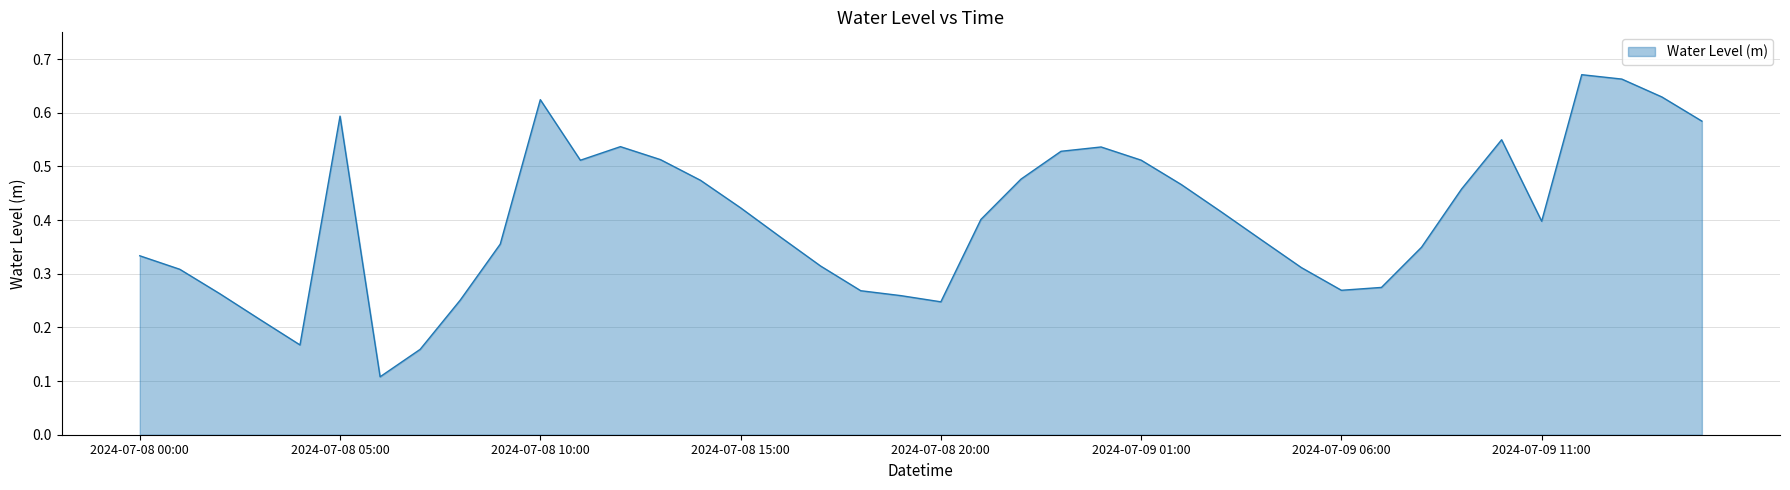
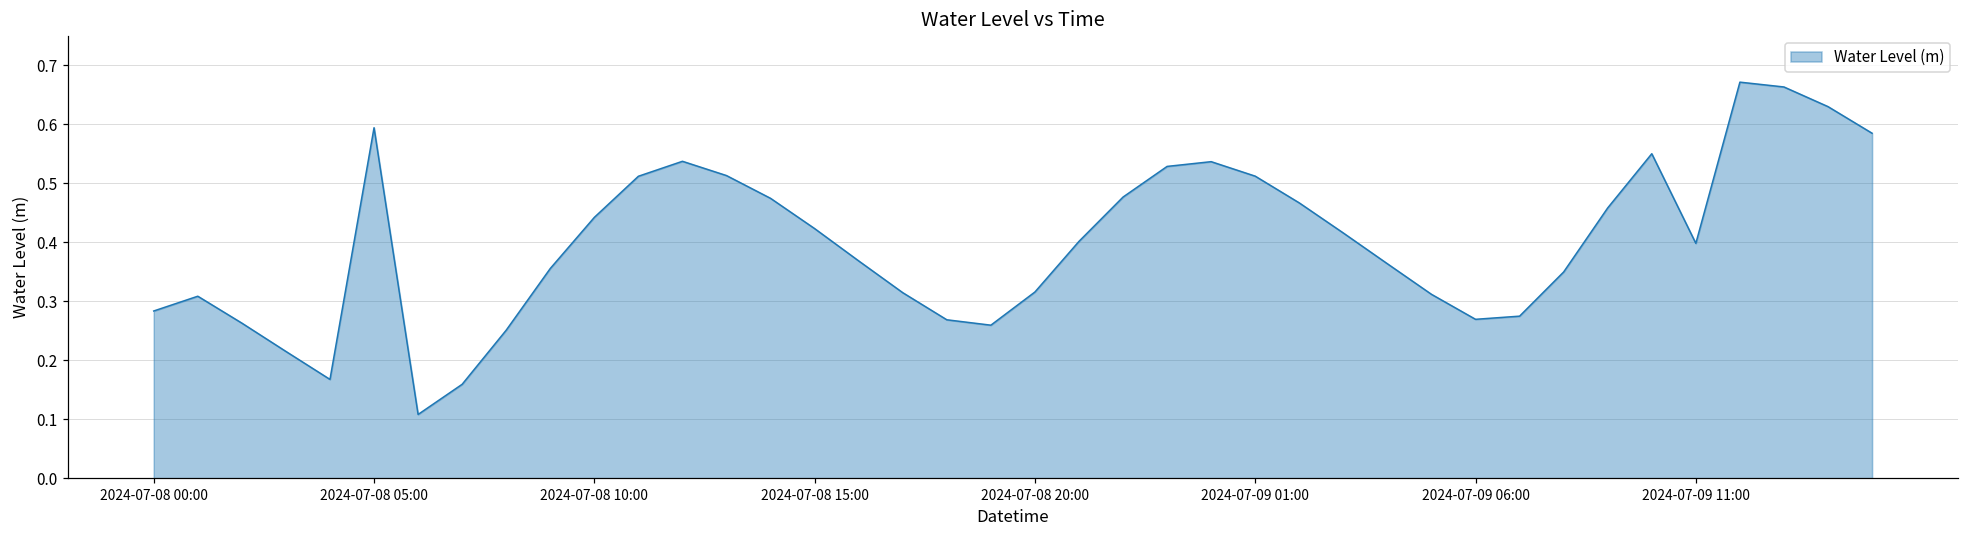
  {
-   "2024-07-08 00:00": 0.33,
+   "2024-07-08 00:00": 0.28,
    "2024-07-08 05:00": 0.59,
-   "2024-07-08 10:00": 0.62,
+   "2024-07-08 10:00": 0.44,
    "2024-07-08 15:00": 0.42,
-   "2024-07-08 20:00": 0.25,
+   "2024-07-08 20:00": 0.32,
    "2024-07-09 01:00": 0.51,
    "2024-07-09 06:00": 0.27,
    "2024-07-09 11:00": 0.40
  }
